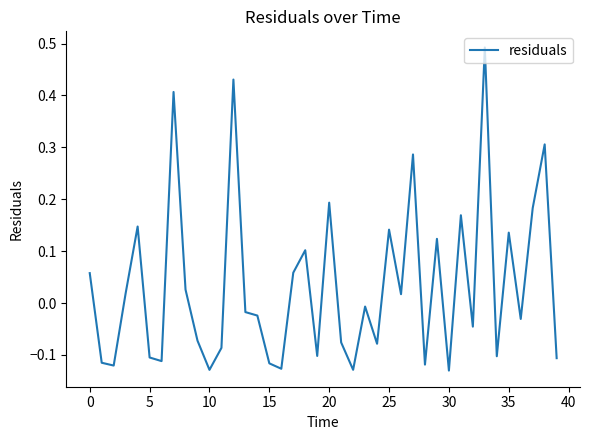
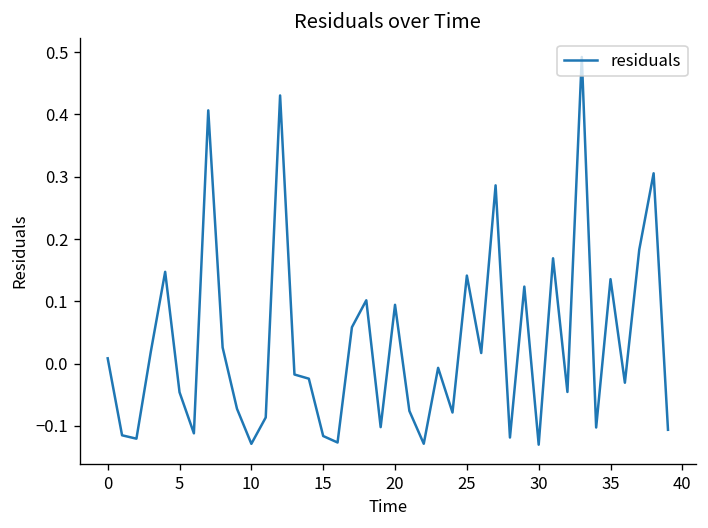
  {
-   "0": 0.06,
-   "5": -0.10,
+   "0": 0.01,
+   "5": -0.05,
    "10": -0.13,
    "15": -0.12,
-   "20": 0.19,
+   "20": 0.09,
    "25": 0.14,
    "30": -0.13,
    "35": 0.14
  }
